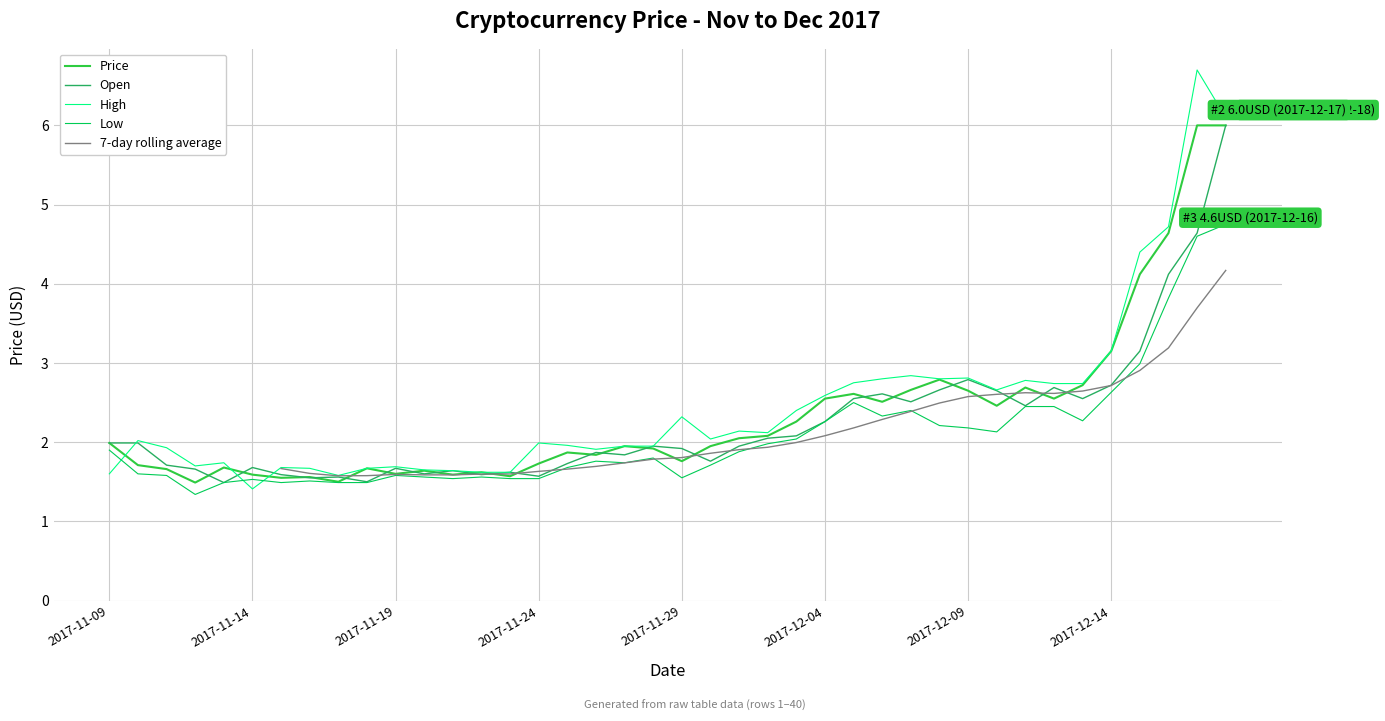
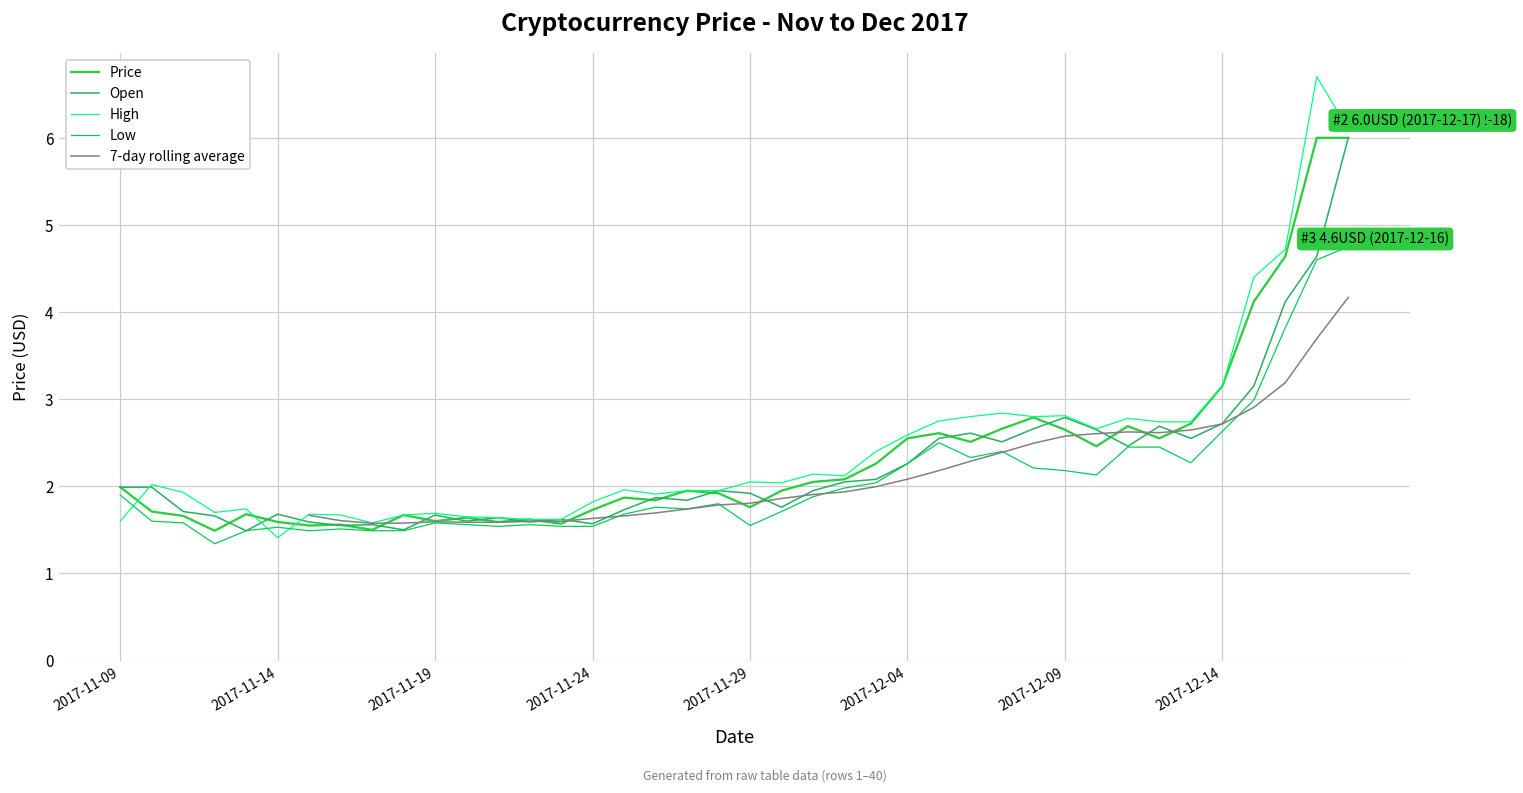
  {
    "High": {
      "2017-11-09": 1.6,
      "2017-11-14": 1.4,
-     "2017-11-24": 2.0,
-     "2017-11-29": 2.3,
+     "2017-11-24": 1.8,
+     "2017-11-29": 2.1,
      "2017-12-04": 2.6
    },
    "7-day rolling average": {
      "2017-11-24": 1.6,
      "2017-11-29": 1.8,
      "2017-12-04": 2.1,
      "2017-12-09": 2.6
    }
  }
